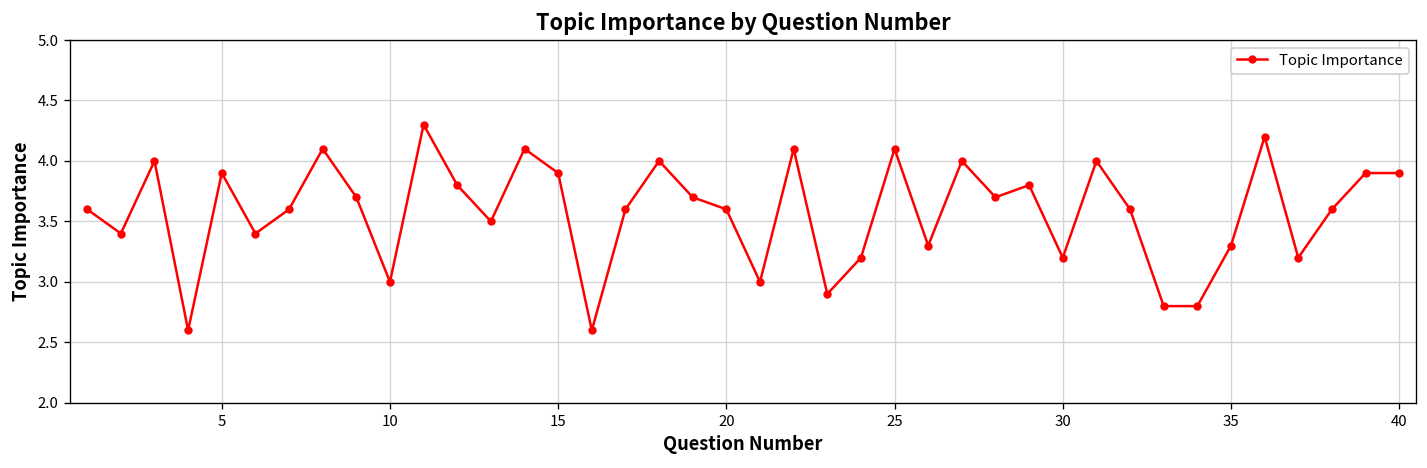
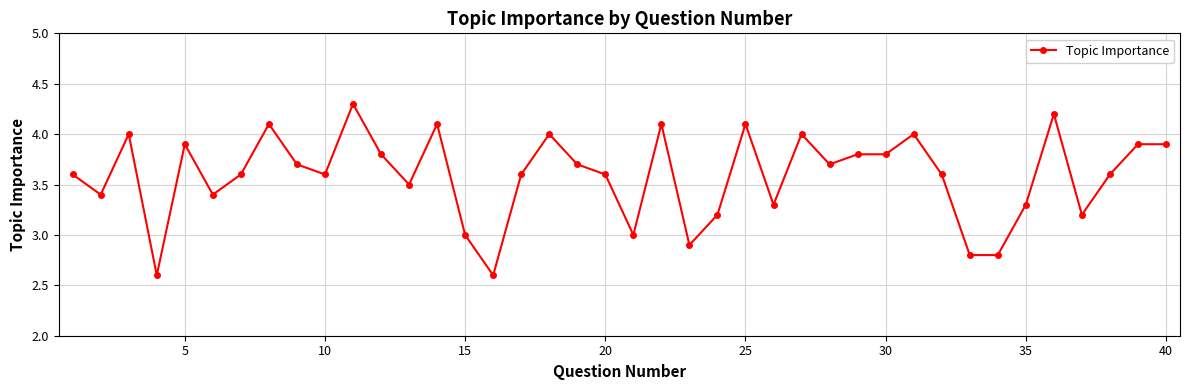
  {
    "5": 3.9,
-   "10": 3.0,
-   "15": 3.9,
+   "10": 3.6,
+   "15": 3.0,
    "20": 3.6,
    "25": 4.1,
-   "30": 3.2,
+   "30": 3.8,
    "35": 3.3,
    "40": 3.9
  }
